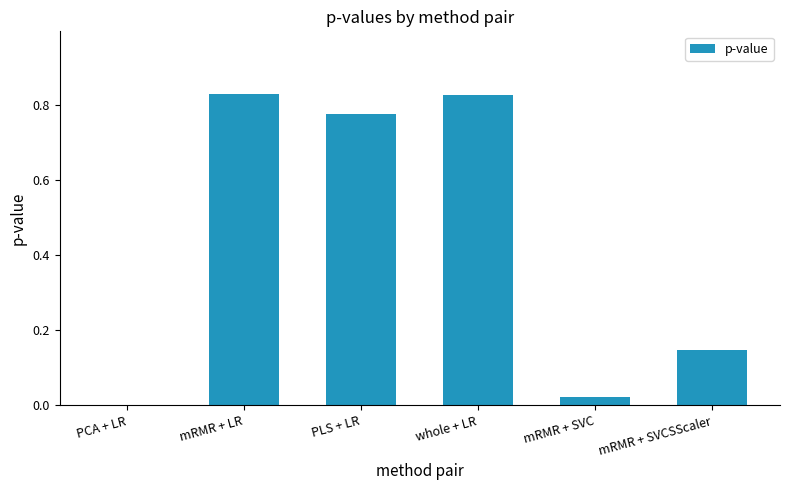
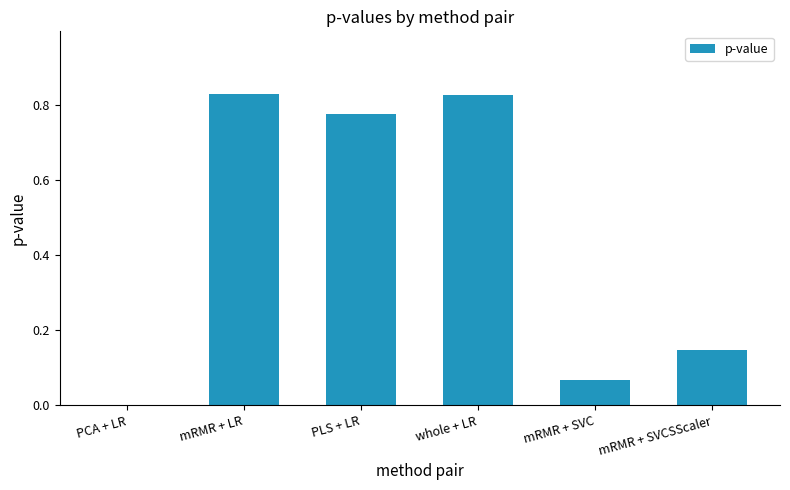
  {
    "mRMR + LR": 0.83,
    "PLS + LR": 0.78,
    "whole + LR": 0.83,
-   "mRMR + SVC": 0.02,
+   "mRMR + SVC": 0.07,
    "mRMR + SVCSScaler": 0.15
  }
